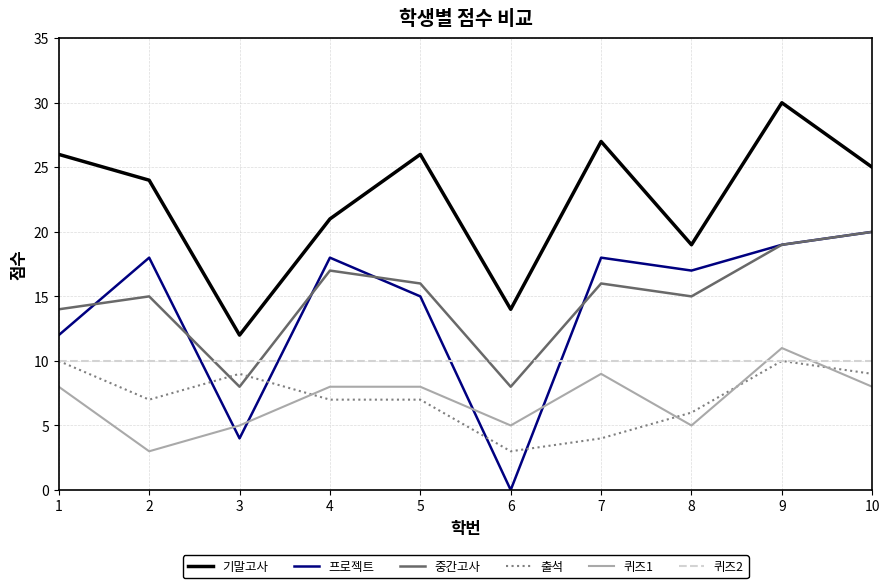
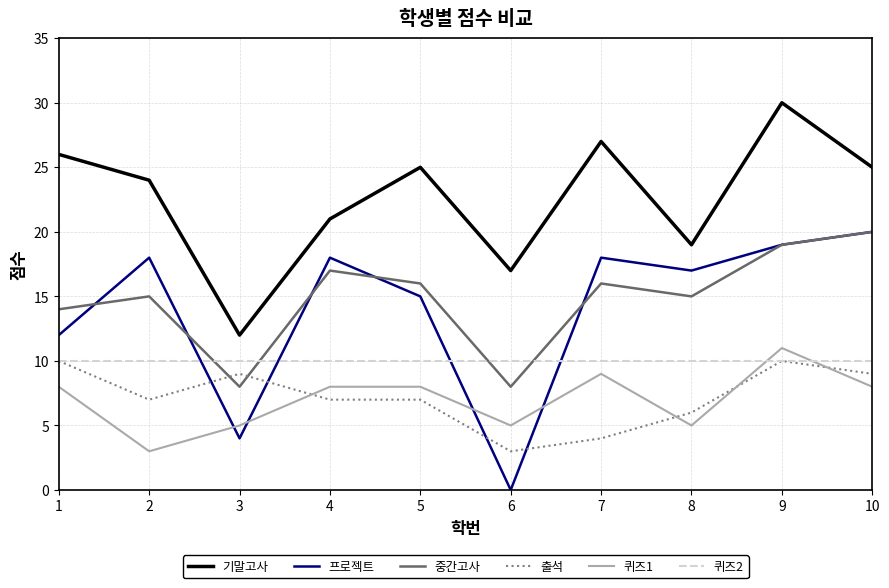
  {
    "기말고사": {
      "1": 26,
      "2": 24,
      "3": 12,
      "4": 21,
-     "5": 26,
-     "6": 14,
+     "5": 25,
+     "6": 17,
      "7": 27,
      "8": 19,
      "9": 30,
      "10": 25
    },
    "프로젝트": {
      "1": 12,
      "2": 18,
      "3": 4,
      "4": 18,
      "5": 15,
      "6": 0,
      "7": 18,
      "8": 17
    },
    "퀴즈1": {
      "1": 8,
      "2": 3,
      "3": 5,
      "4": 8,
      "5": 8,
      "6": 5,
      "7": 9,
      "8": 5,
      "9": 11,
      "10": 8
    },
    "퀴즈2": {
      "2": 10,
      "3": 10,
      "4": 10,
      "5": 10,
      "6": 10,
      "7": 10,
      "8": 10,
      "10": 10
    }
  }
